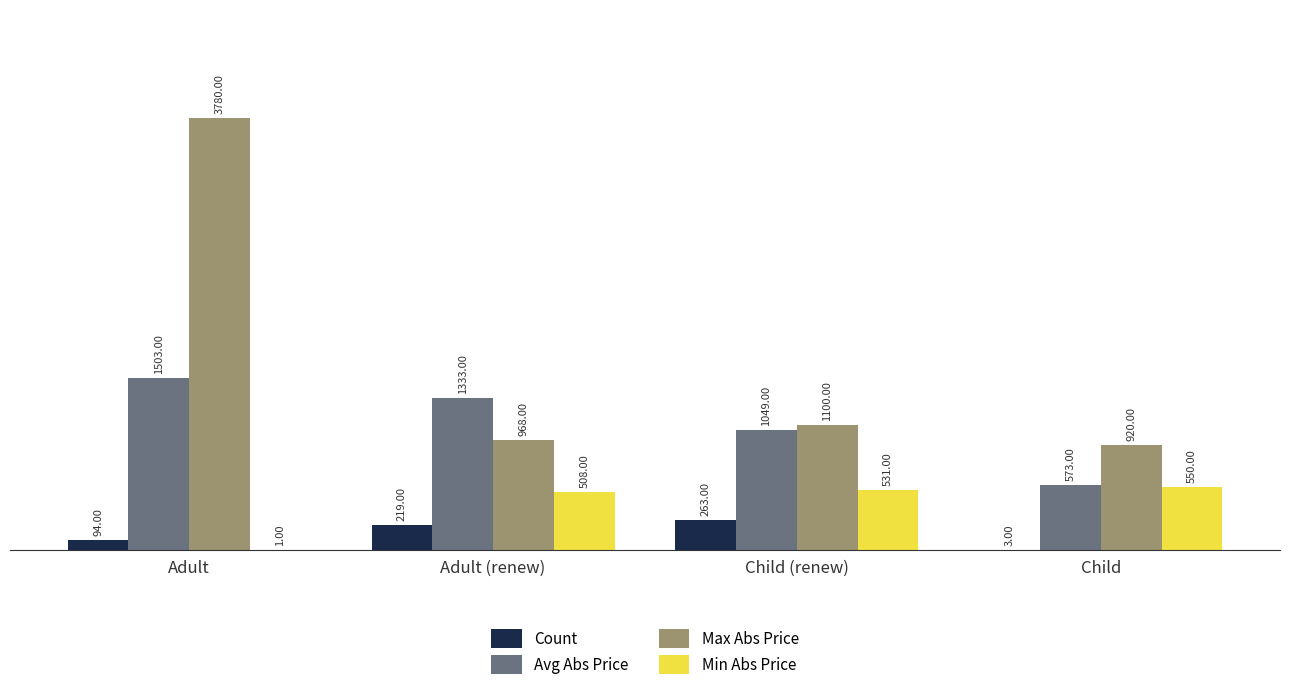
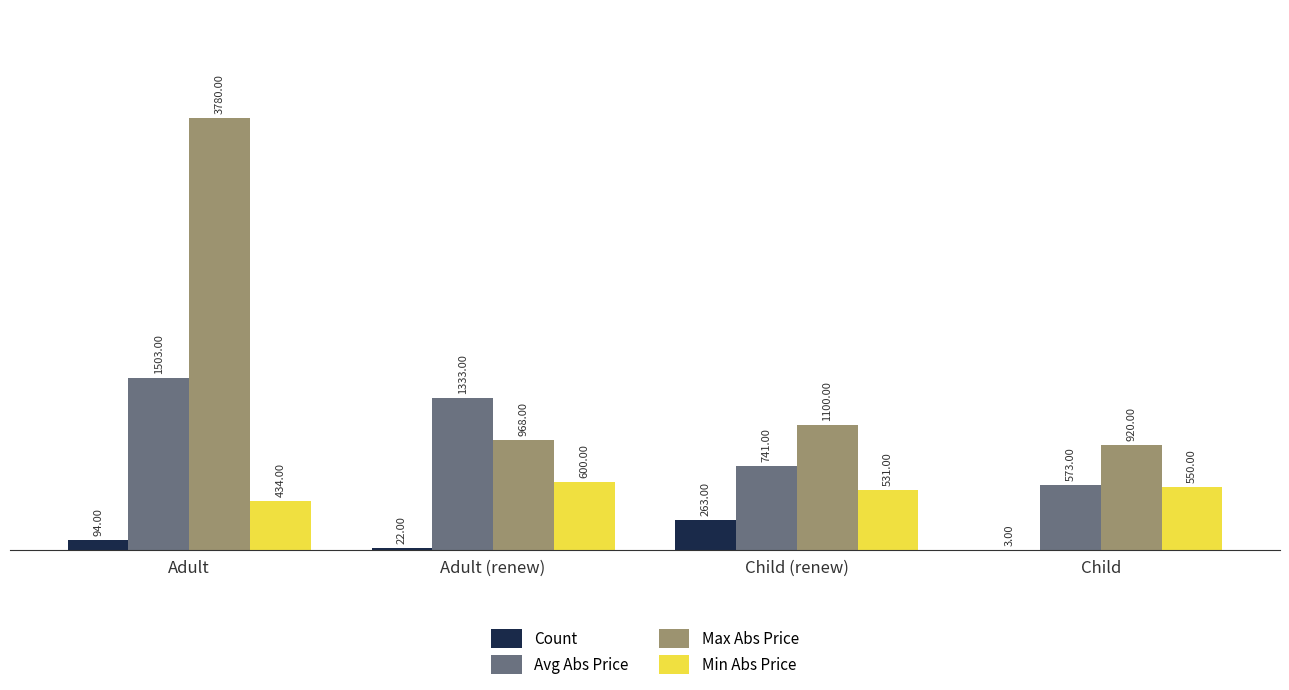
  {
    "Count": {
      "Adult": 94.00,
-     "Adult (renew)": 219.00,
+     "Adult (renew)": 22.00,
      "Child (renew)": 263.00,
      "Child": 3.00
    },
    "Avg Abs Price": {
      "Adult": 1503.00,
      "Adult (renew)": 1333.00,
-     "Child (renew)": 1049.00,
+     "Child (renew)": 741.00,
      "Child": 573.00
    },
    "Max Abs Price": {
      "Adult": 3780.00,
      "Adult (renew)": 968.00,
      "Child (renew)": 1100.00,
      "Child": 920.00
    },
    "Min Abs Price": {
-     "Adult": 1.00,
-     "Adult (renew)": 508.00,
+     "Adult": 434.00,
+     "Adult (renew)": 600.00,
      "Child (renew)": 531.00,
      "Child": 550.00
    }
  }
